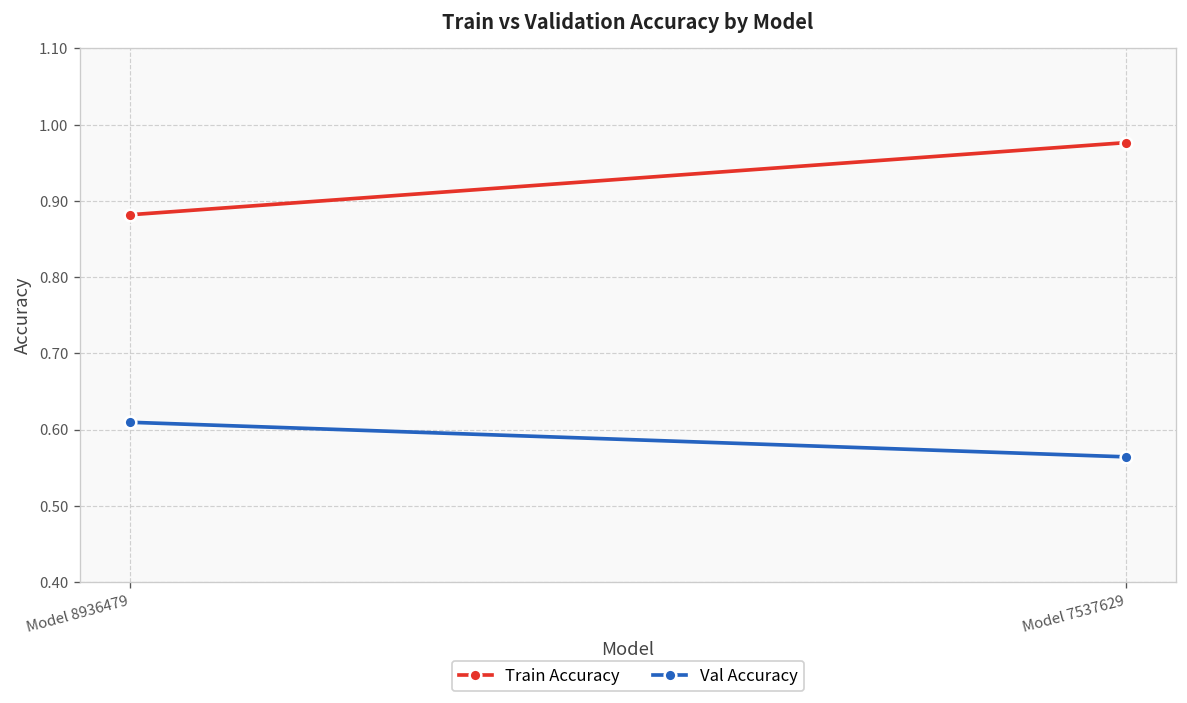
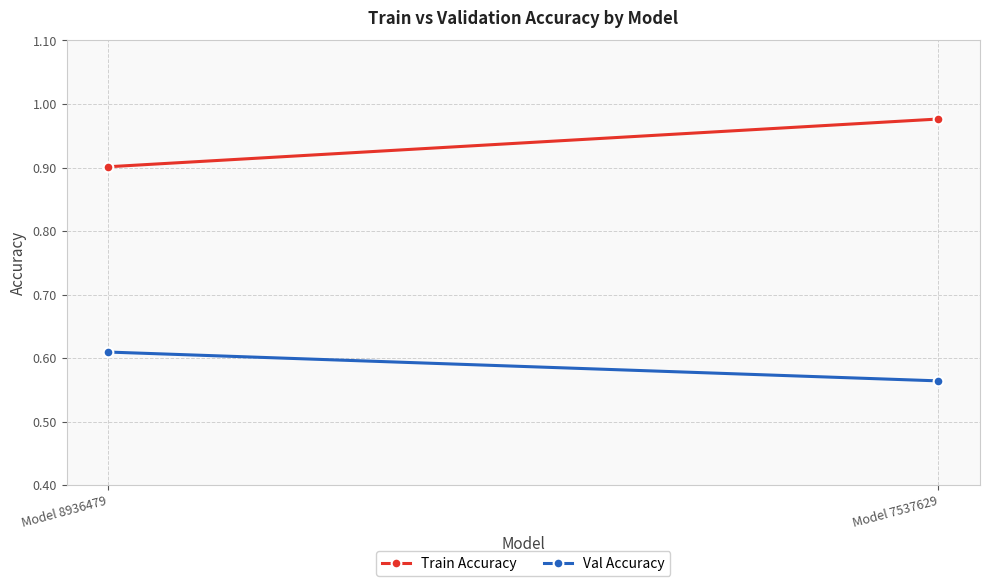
  {
    "Train Accuracy": {
-     "Model 8936479": 0.88,
+     "Model 8936479": 0.90,
      "Model 7537629": 0.98
    },
    "Val Accuracy": {
      "Model 8936479": 0.61,
      "Model 7537629": 0.56
    }
  }
